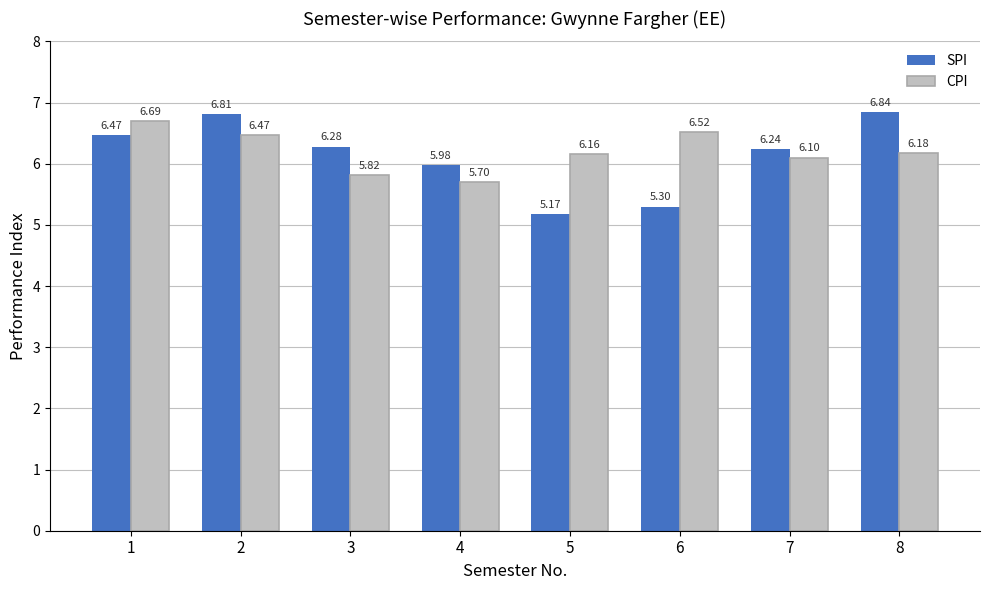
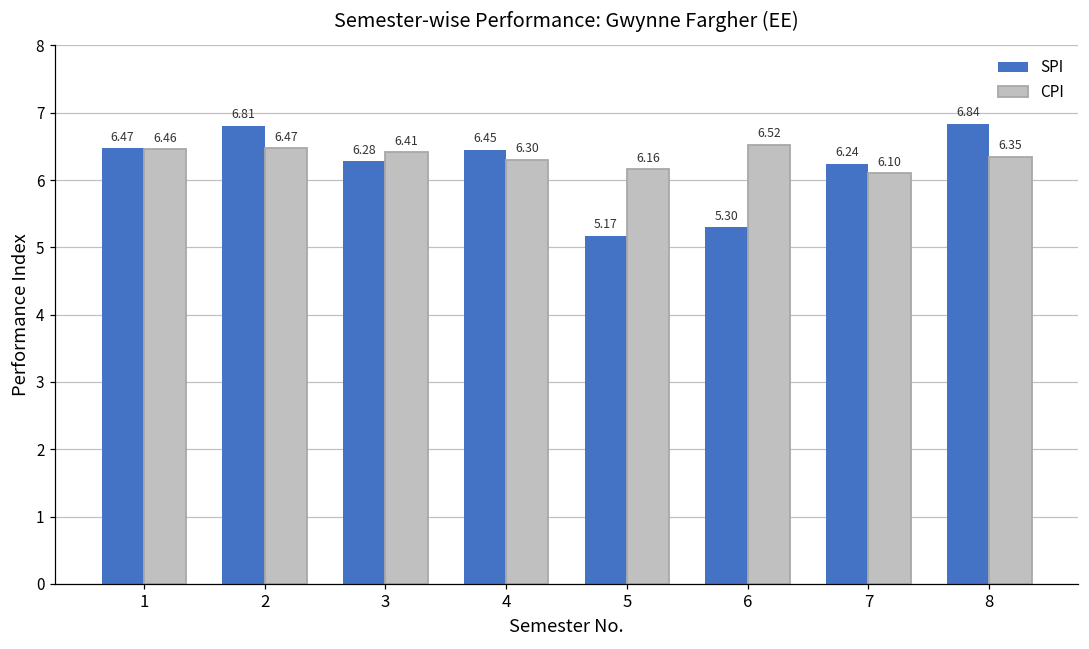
  {
    "SPI": {
      "1": 6.47,
      "2": 6.81,
      "3": 6.28,
-     "4": 5.98,
+     "4": 6.45,
      "5": 5.17,
      "6": 5.30,
      "7": 6.24,
      "8": 6.84
    },
    "CPI": {
-     "1": 6.69,
+     "1": 6.46,
      "2": 6.47,
-     "3": 5.82,
-     "4": 5.70,
+     "3": 6.41,
+     "4": 6.30,
      "5": 6.16,
      "6": 6.52,
      "7": 6.10,
-     "8": 6.18
+     "8": 6.35
    }
  }
